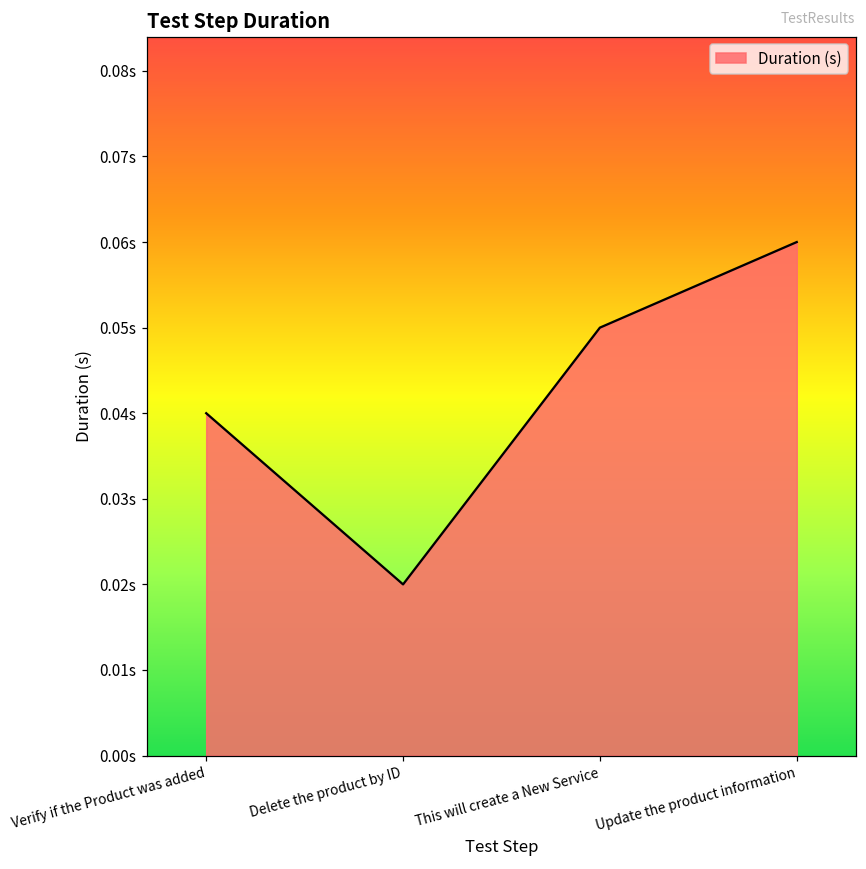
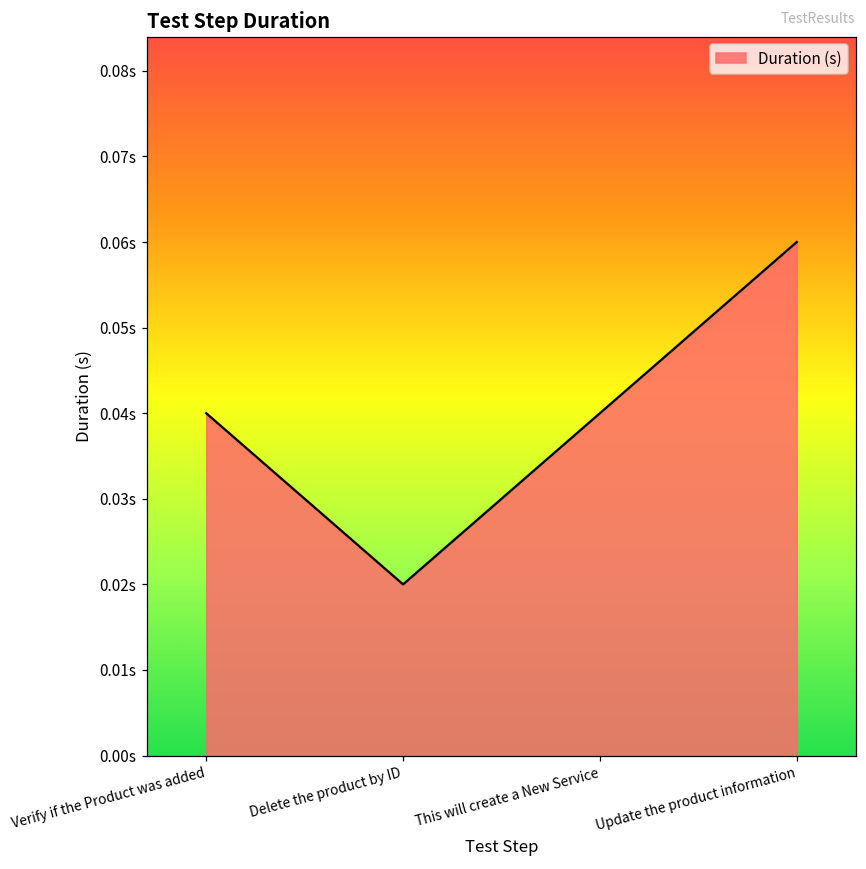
  {
    "Verify if the Product was added": "0.04s",
    "Delete the product by ID": "0.02s",
-   "This will create a New Service": "0.05s",
+   "This will create a New Service": "0.04s",
    "Update the product information": "0.06s"
  }
